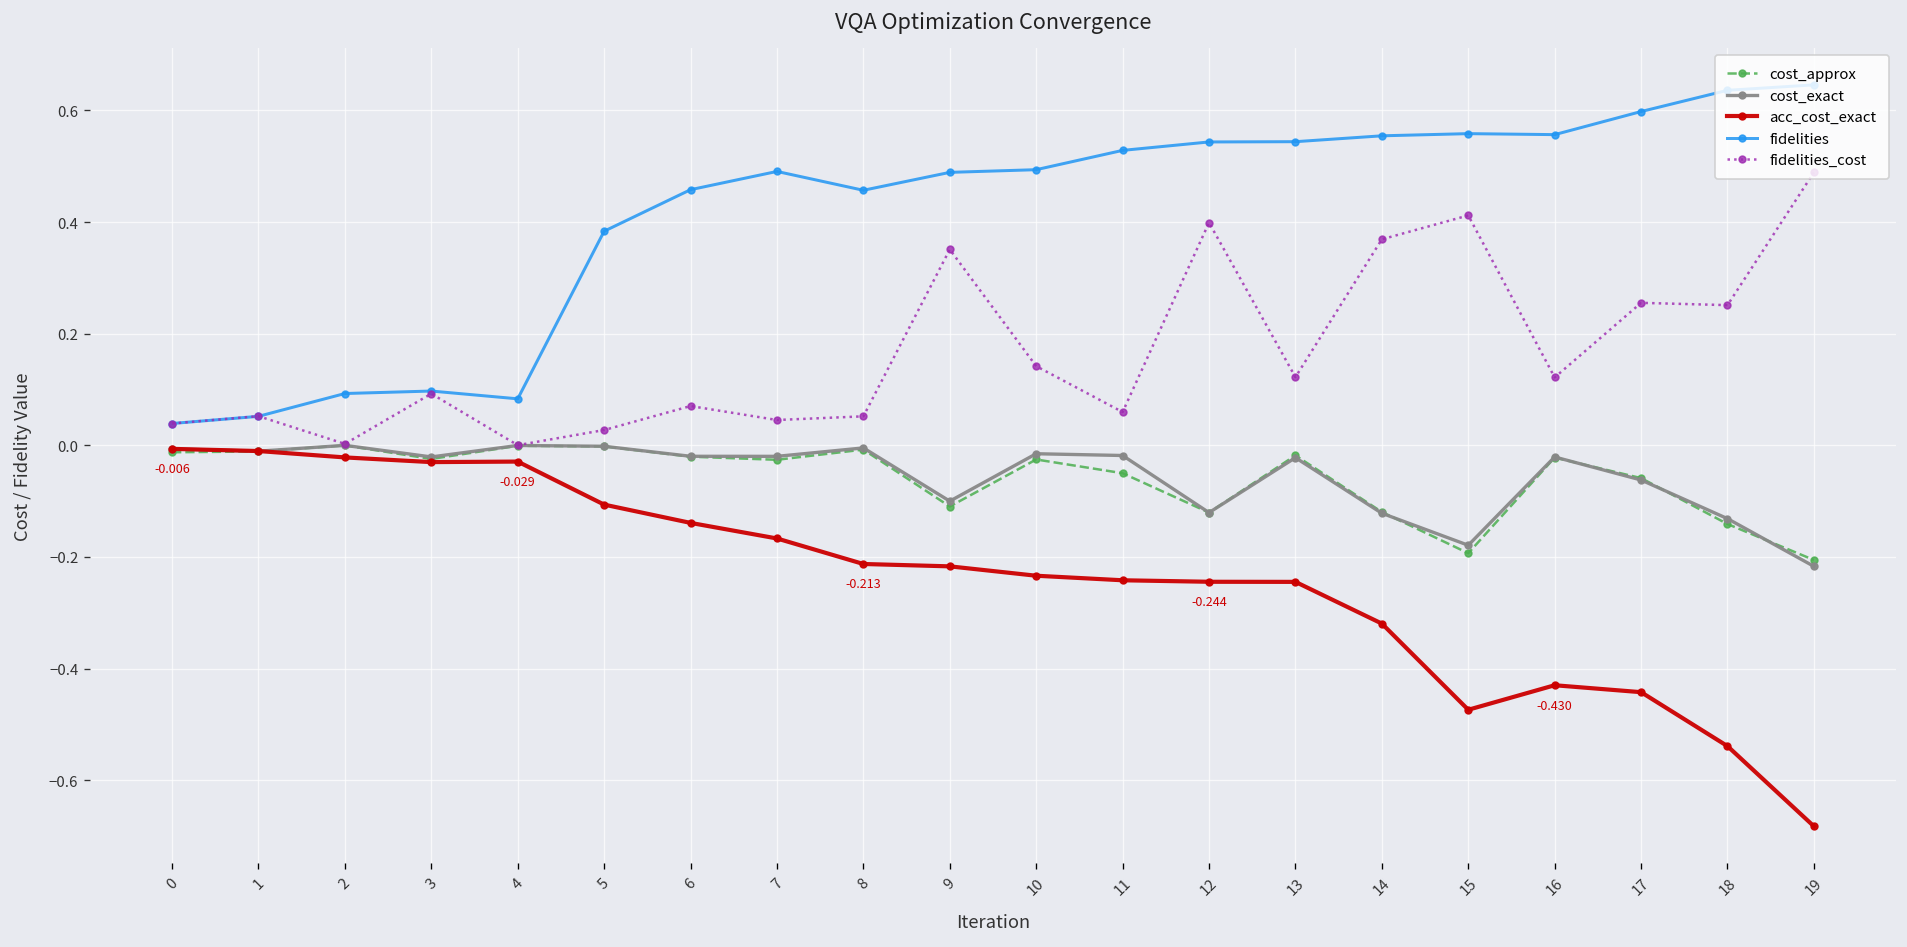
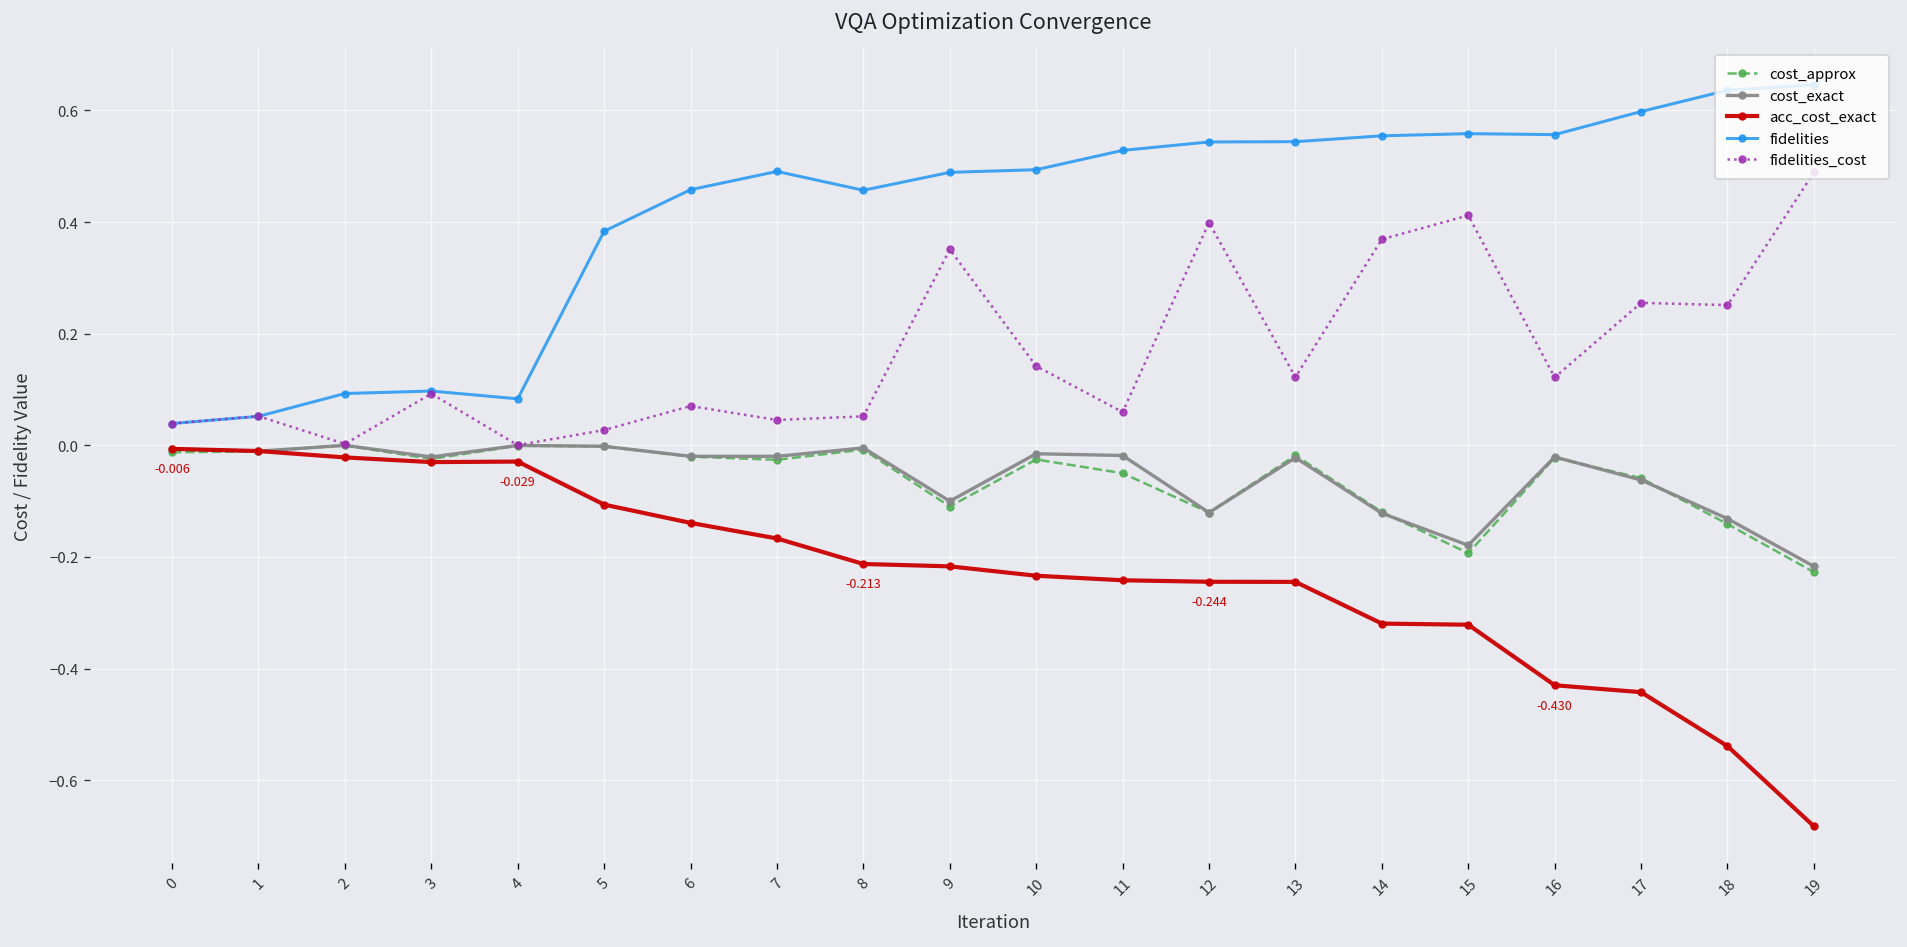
  {
    "cost_approx": {
      "7": -0.03,
      "9": -0.11,
      "10": -0.03,
      "11": -0.05,
      "15": -0.19,
      "18": -0.14,
-     "19": -0.21
+     "19": -0.23
    },
    "cost_exact": {
      "7": -0.02,
      "9": -0.10,
      "10": -0.02,
      "11": -0.02,
      "15": -0.18,
      "18": -0.13,
      "19": -0.22
    },
    "acc_cost_exact": {
      "2": -0.02,
      "3": -0.03,
      "5": -0.11,
      "6": -0.14,
      "7": -0.17,
      "9": -0.22,
      "10": -0.23,
      "11": -0.24,
      "13": -0.24,
      "14": -0.32,
-     "15": -0.47,
+     "15": -0.32,
      "17": -0.44,
      "18": -0.54,
      "19": -0.68
    },
    "fidelities": {
      "2": 0.09,
      "4": 0.08,
      "5": 0.38,
      "6": 0.46,
      "7": 0.49,
      "8": 0.46,
      "9": 0.49,
      "10": 0.49,
      "11": 0.53,
      "12": 0.54,
      "13": 0.54,
      "14": 0.55,
      "15": 0.56,
      "16": 0.56,
      "17": 0.60
    },
    "fidelities_cost": {
      "5": 0.03,
      "6": 0.07,
      "7": 0.05,
      "8": 0.05,
      "9": 0.35,
      "10": 0.14,
      "11": 0.06,
      "12": 0.40,
      "13": 0.12,
      "14": 0.37,
      "15": 0.41,
      "16": 0.12,
      "17": 0.26,
      "18": 0.25
    }
  }
